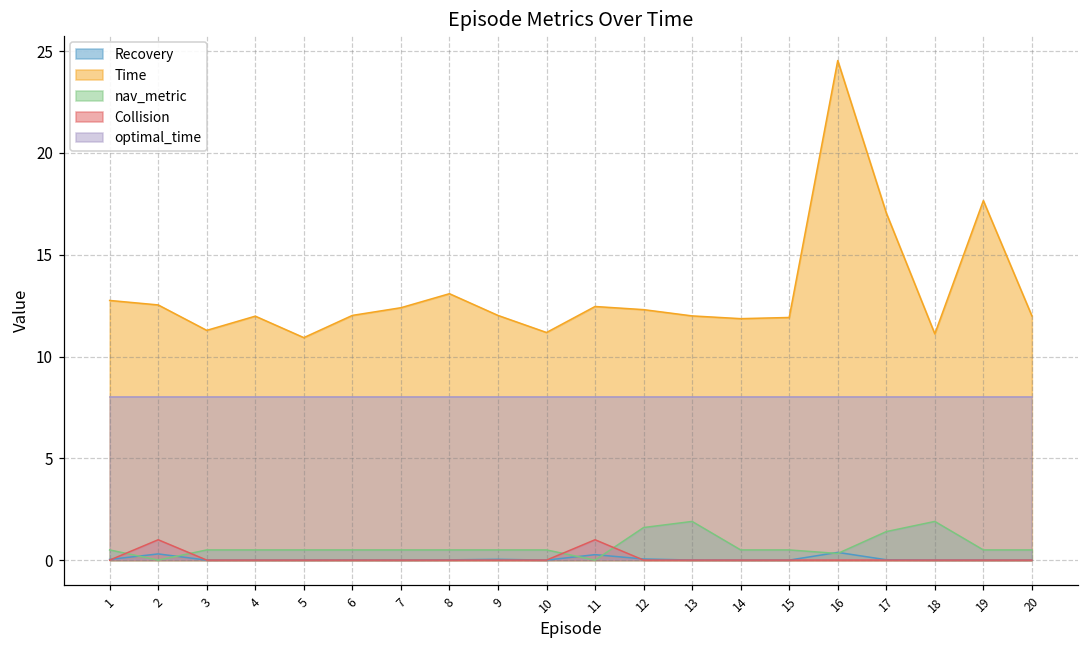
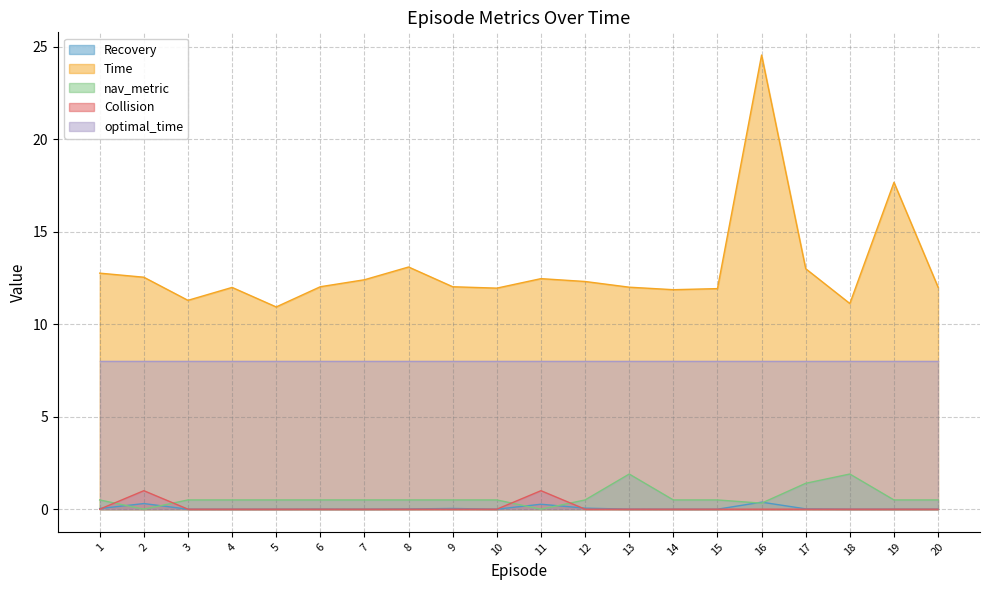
  {
    "Recovery": {
      "2": 0.3,
      "11": 0.3
    },
    "Time": {
      "1": 12.8,
      "2": 12.5,
      "3": 11.3,
      "4": 12.0,
      "5": 10.9,
      "6": 12.0,
      "7": 12.4,
      "8": 13.1,
      "9": 12.0,
-     "10": 11.2,
+     "10": 11.9,
      "11": 12.5,
      "12": 12.3,
      "13": 12.0,
      "14": 11.9,
      "15": 11.9,
      "16": 24.5,
-     "17": 17.1,
+     "17": 13.0,
      "18": 11.1,
      "19": 17.7,
      "20": 12.0
    },
    "nav_metric": {
      "1": 0.5,
      "2": 0.0,
      "3": 0.5,
      "4": 0.5,
      "5": 0.5,
      "6": 0.5,
      "7": 0.5,
      "8": 0.5,
      "9": 0.5,
      "10": 0.5,
      "11": 0.0,
-     "12": 1.6,
+     "12": 0.5,
      "13": 1.9,
      "14": 0.5,
      "15": 0.5,
      "17": 1.4,
      "18": 1.9,
      "19": 0.5,
      "20": 0.5
    },
    "Collision": {
      "2": 1.0,
      "11": 1.0,
      "16": 0.0
    },
    "optimal_time": {
      "1": 8.0,
      "2": 8.0,
      "3": 8.0,
      "4": 8.0,
      "5": 8.0,
      "6": 8.0,
      "7": 8.0,
      "8": 8.0,
      "9": 8.0,
      "10": 8.0,
      "11": 8.0,
      "12": 8.0,
      "13": 8.0,
      "14": 8.0,
      "15": 8.0,
      "16": 8.0,
      "17": 8.0,
      "18": 8.0,
      "19": 8.0,
      "20": 8.0
    }
  }
